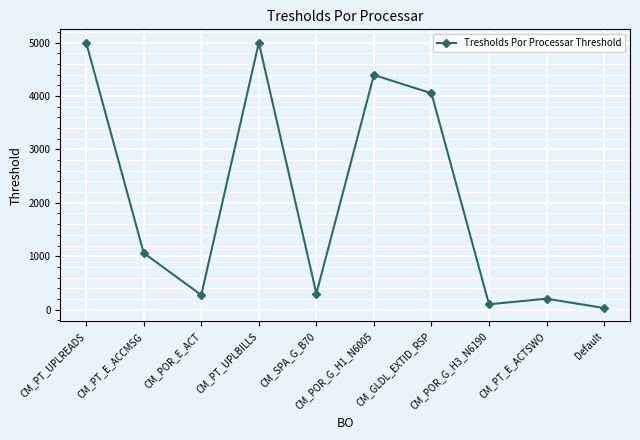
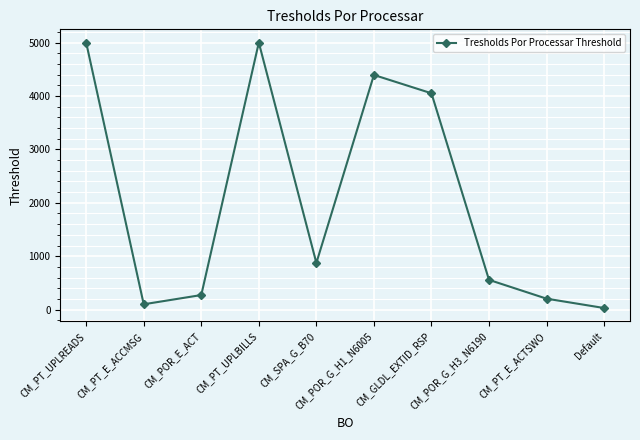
  {
    "CM_PT_UPLREADS": 5000,
-   "CM_PT_E_ACCMSG": 1100,
+   "CM_PT_E_ACCMSG": 100,
    "CM_POR_E_ACT": 300,
    "CM_PT_UPLBILLS": 5000,
-   "CM_SPA_G_B70": 300,
+   "CM_SPA_G_B70": 900,
    "CM_POR_G_H1_N6005": 4400,
    "CM_GLDL_EXTID_RSP": 4100,
-   "CM_POR_G_H3_N6190": 100,
+   "CM_POR_G_H3_N6190": 600,
    "CM_PT_E_ACTSWO": 200,
    "Default": 0
  }
